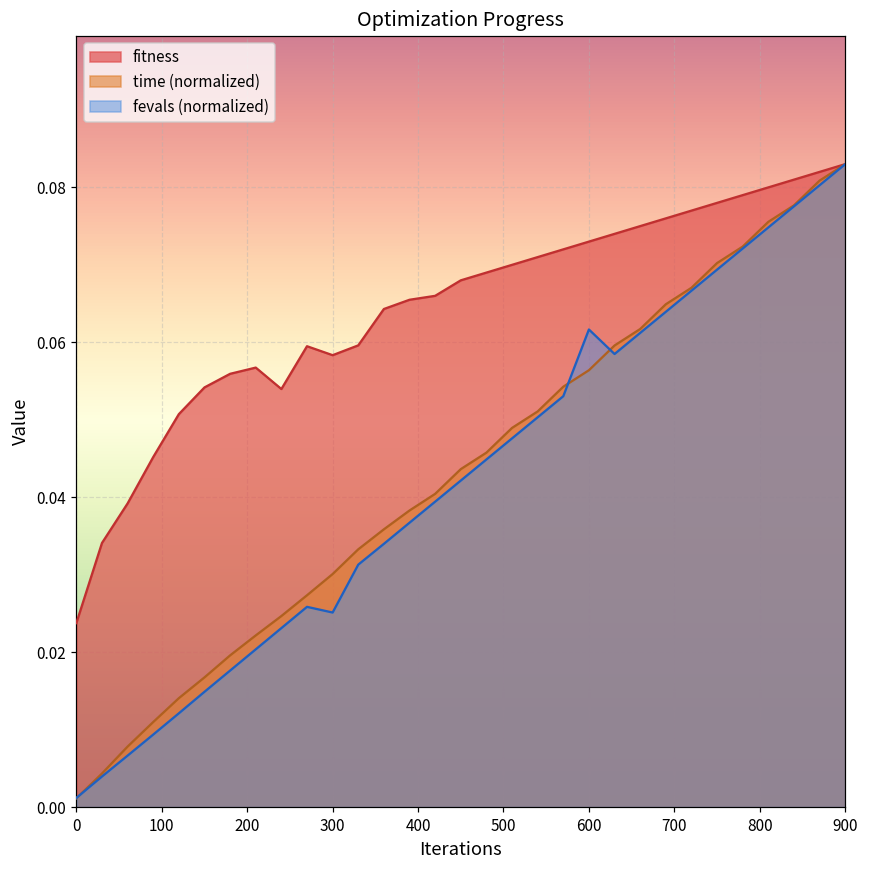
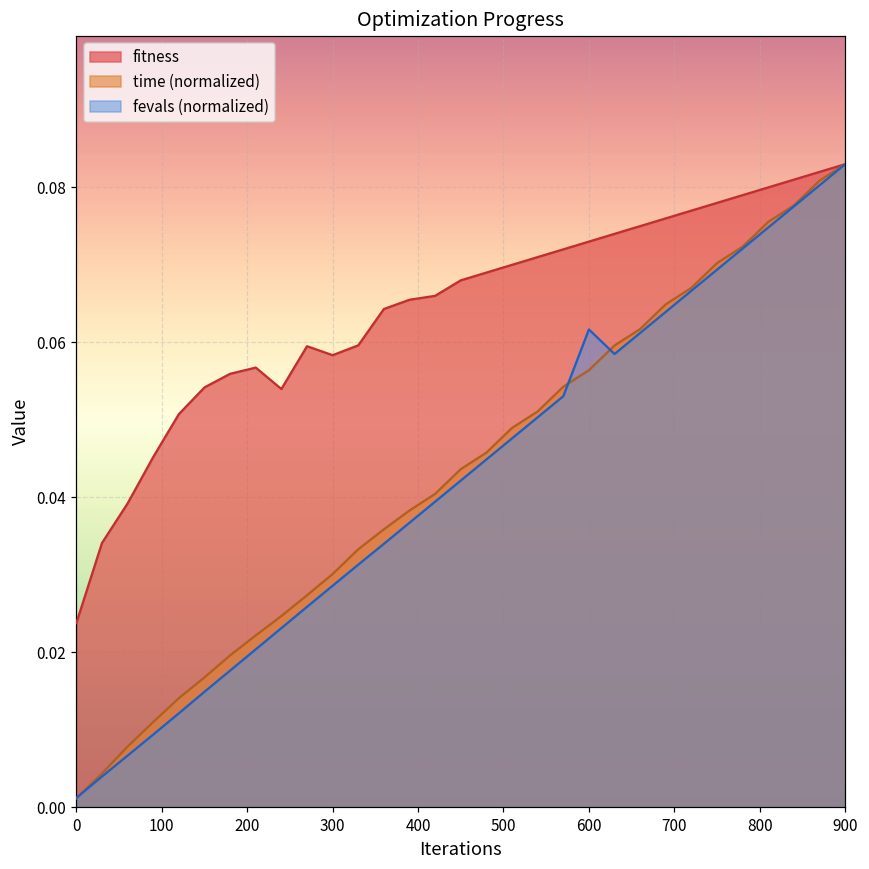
  {
    "fevals (normalized)": {
-     "300": 0.025,
+     "300": 0.029,
      "600": 0.062
    }
  }
